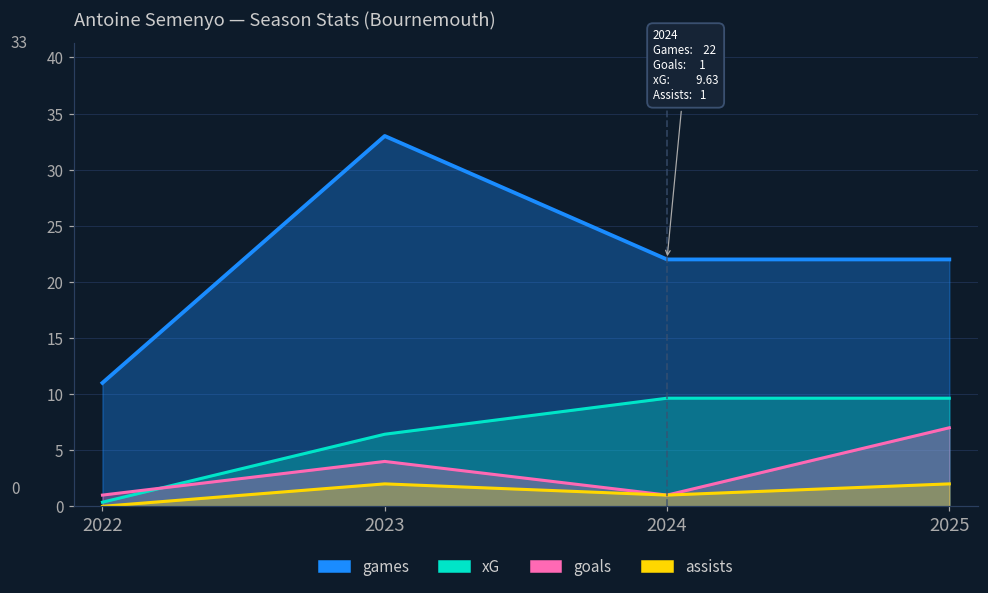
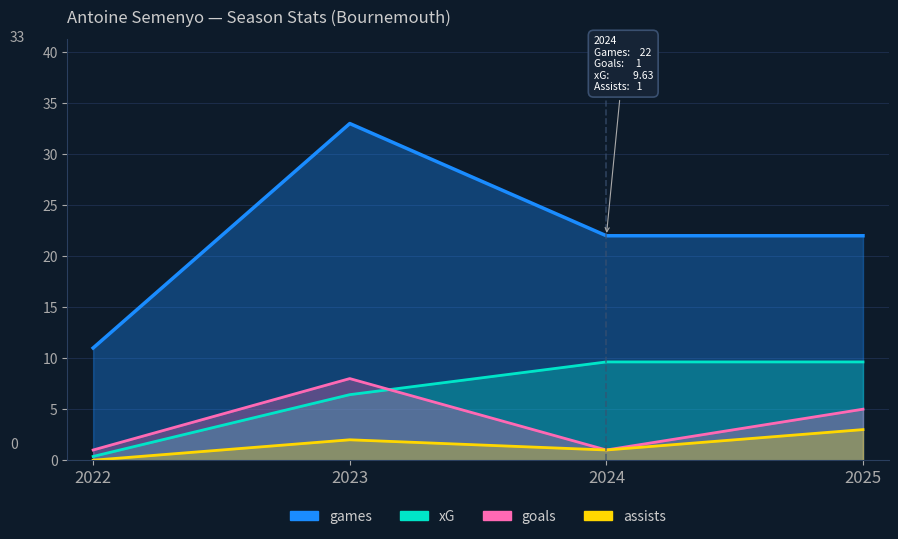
  {
    "goals": {
      "2022": 1,
-     "2023": 4,
-     "2025": 7
+     "2023": 8,
+     "2025": 5
    },
    "assists": {
      "2022": 0,
      "2023": 2,
-     "2025": 2
+     "2025": 3
    }
  }
